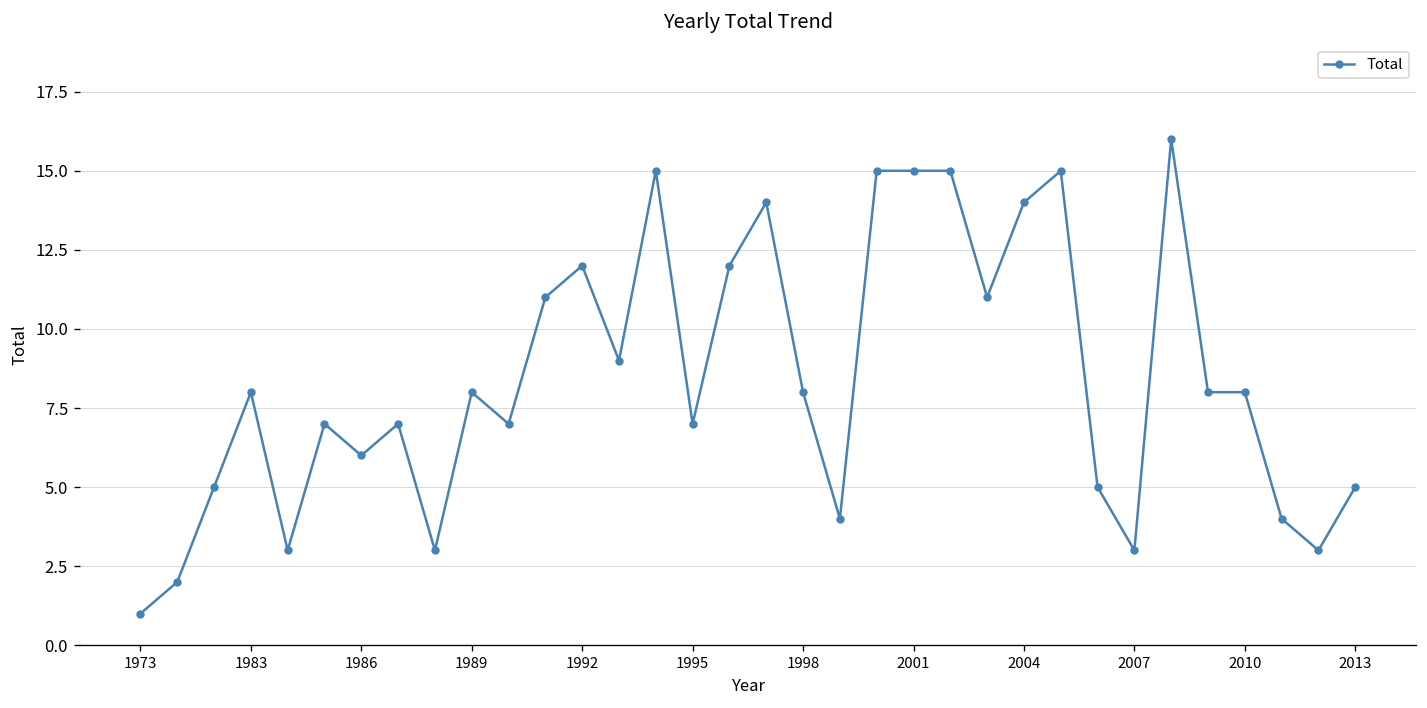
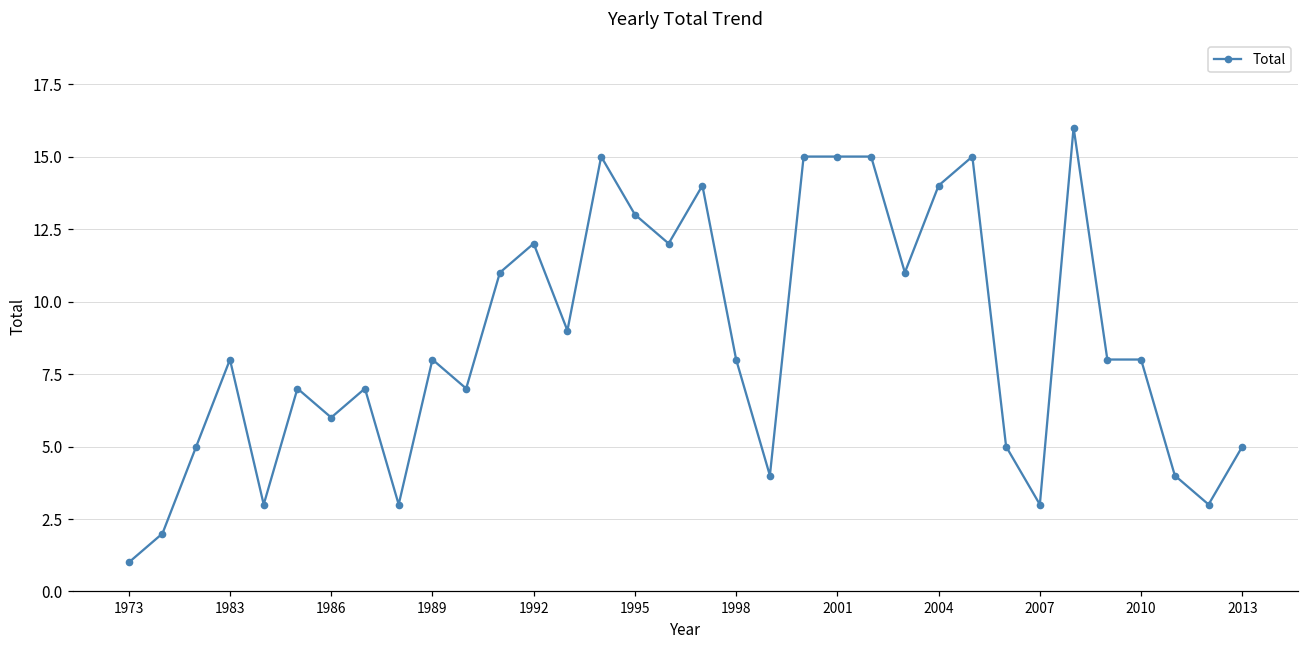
  {
    "1973": 1,
    "1983": 8,
    "1986": 6,
    "1989": 8,
    "1992": 12,
-   "1995": 7,
+   "1995": 13,
    "1998": 8,
    "2001": 15,
    "2004": 14,
    "2007": 3,
    "2010": 8,
    "2013": 5
  }
